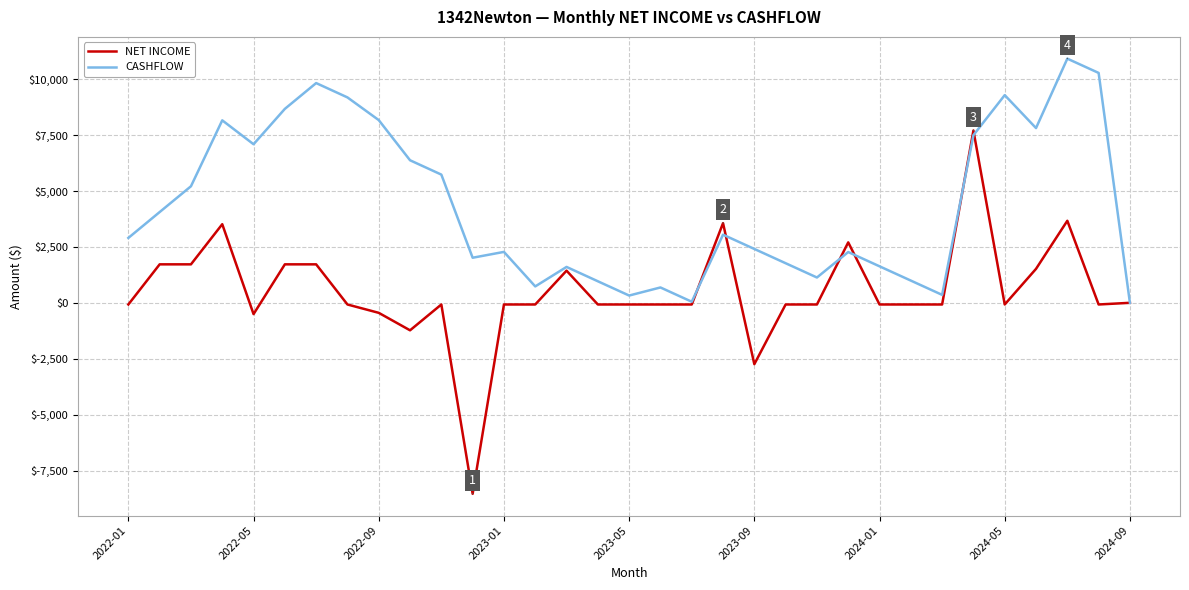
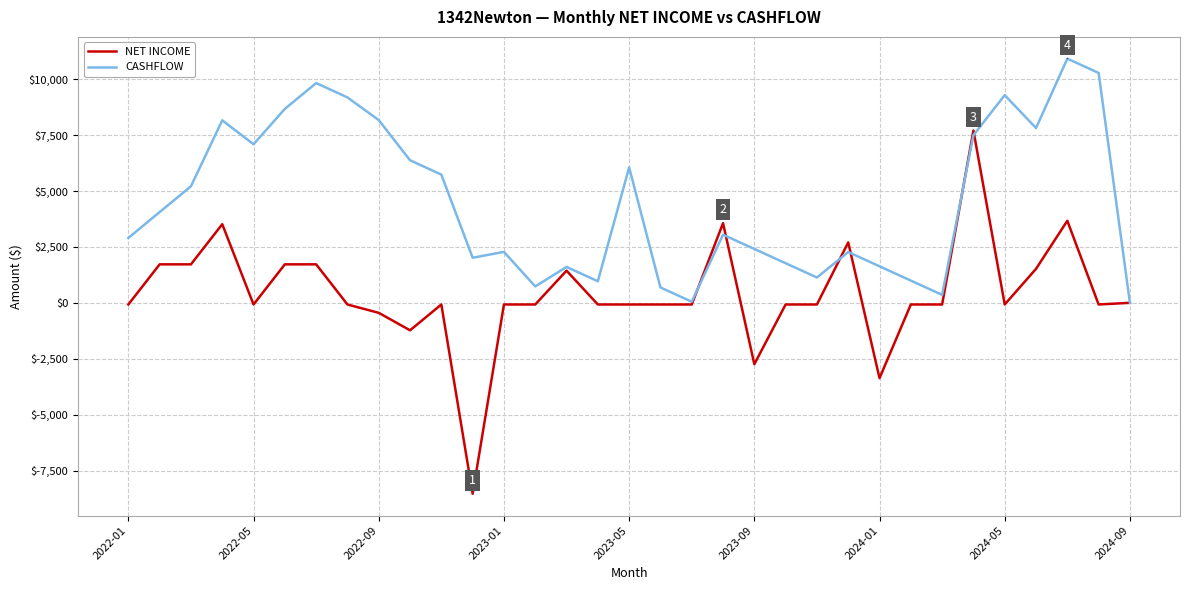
  {
    "NET INCOME": {
      "2022-01": "$-100",
-     "2022-05": "$-500",
+     "2022-05": "$-100",
      "2022-09": "$-400",
      "2023-01": "$-100",
      "2023-05": "$-100",
      "2023-09": "$-2,700",
-     "2024-01": "$-100",
+     "2024-01": "$-3,400",
      "2024-05": "$-100"
    },
    "CASHFLOW": {
      "2022-01": "$2,900",
      "2022-05": "$7,100",
      "2022-09": "$8,200",
      "2023-01": "$2,300",
-     "2023-05": "$300",
+     "2023-05": "$6,100",
      "2023-09": "$2,400",
      "2024-01": "$1,600",
      "2024-05": "$9,300"
    }
  }
